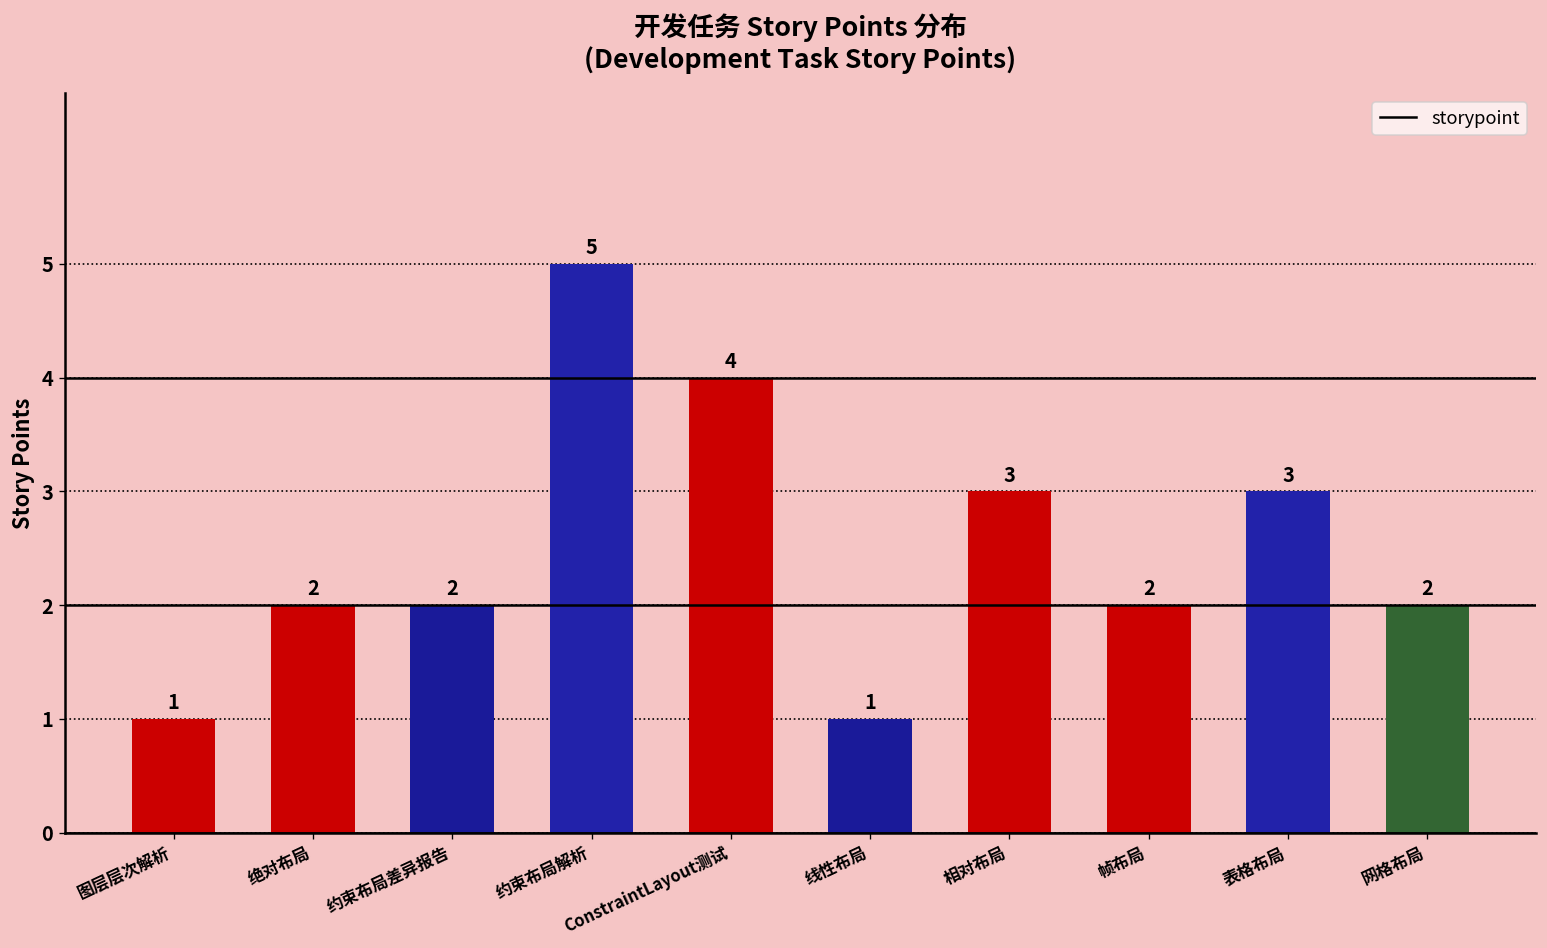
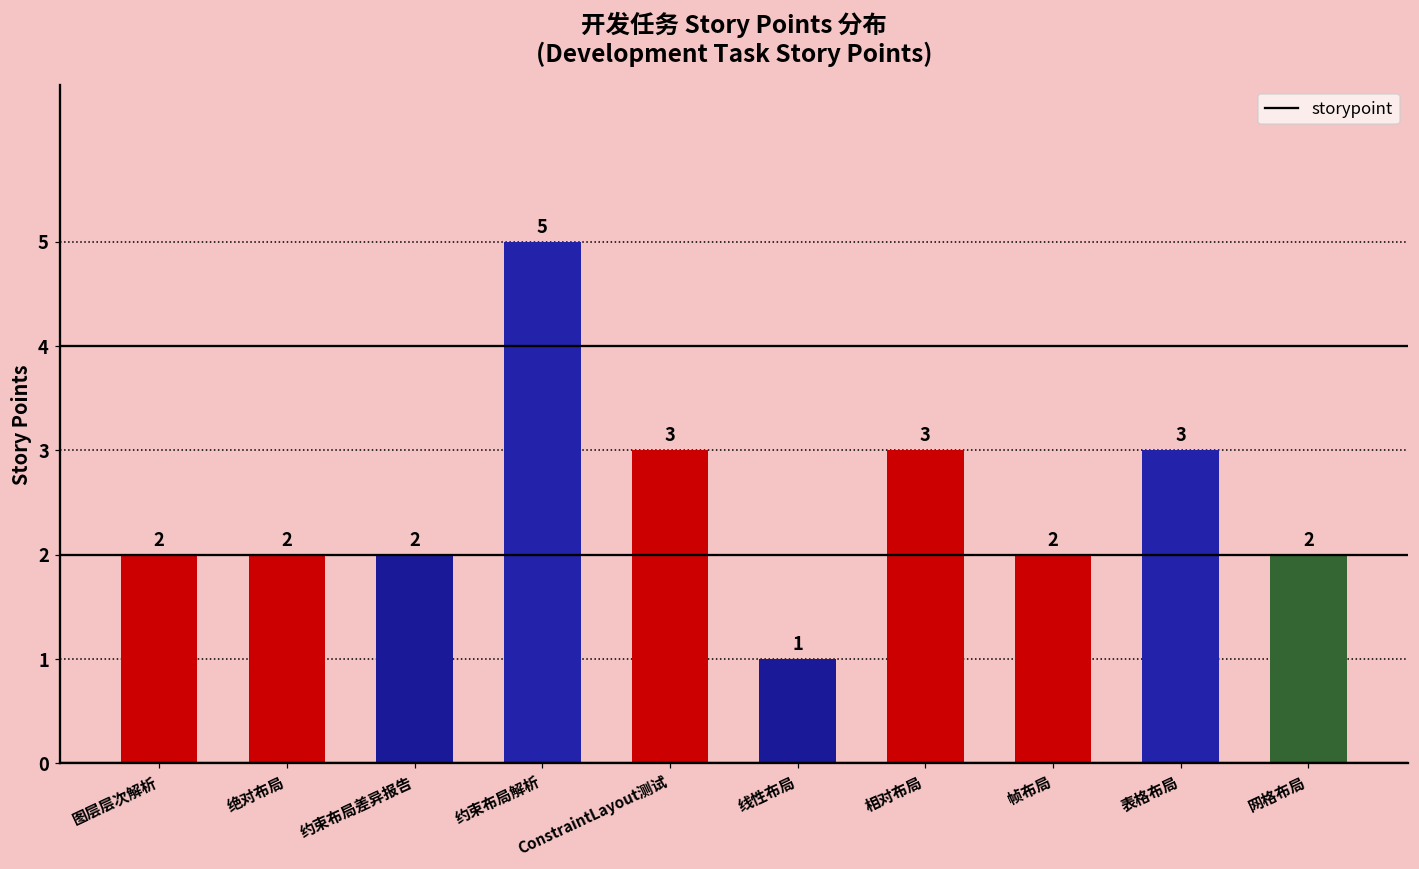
  {
-   "图层层次解析": 1,
+   "图层层次解析": 2,
    "绝对布局": 2,
    "约束布局差异报告": 2,
    "约束布局解析": 5,
-   "ConstraintLayout测试": 4,
+   "ConstraintLayout测试": 3,
    "线性布局": 1,
    "相对布局": 3,
    "帧布局": 2,
    "表格布局": 3,
    "网格布局": 2
  }
